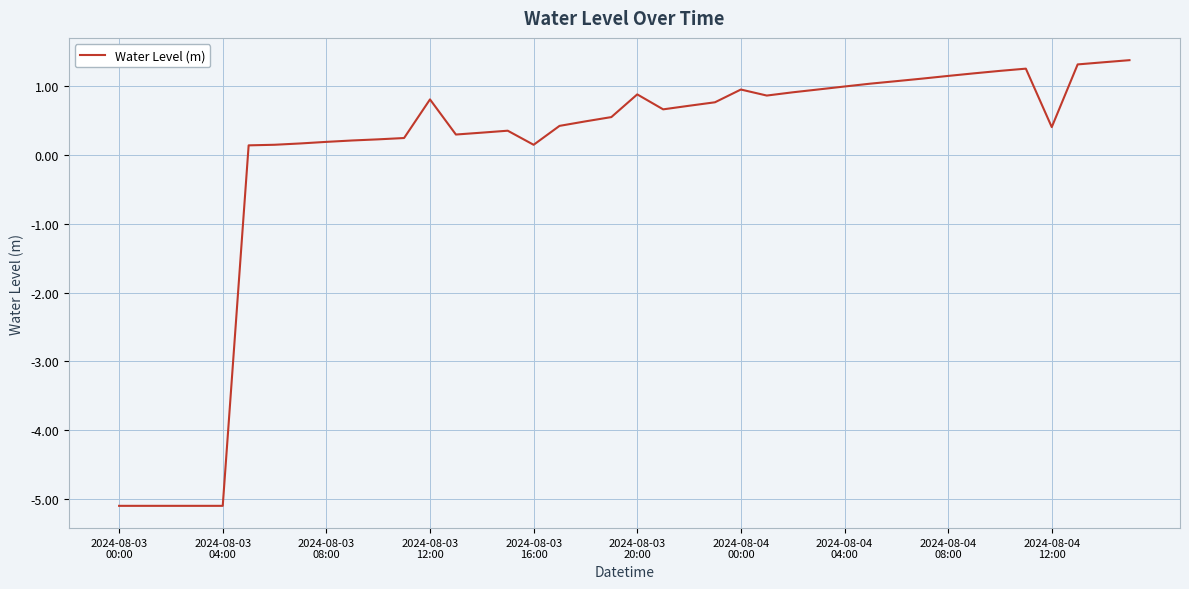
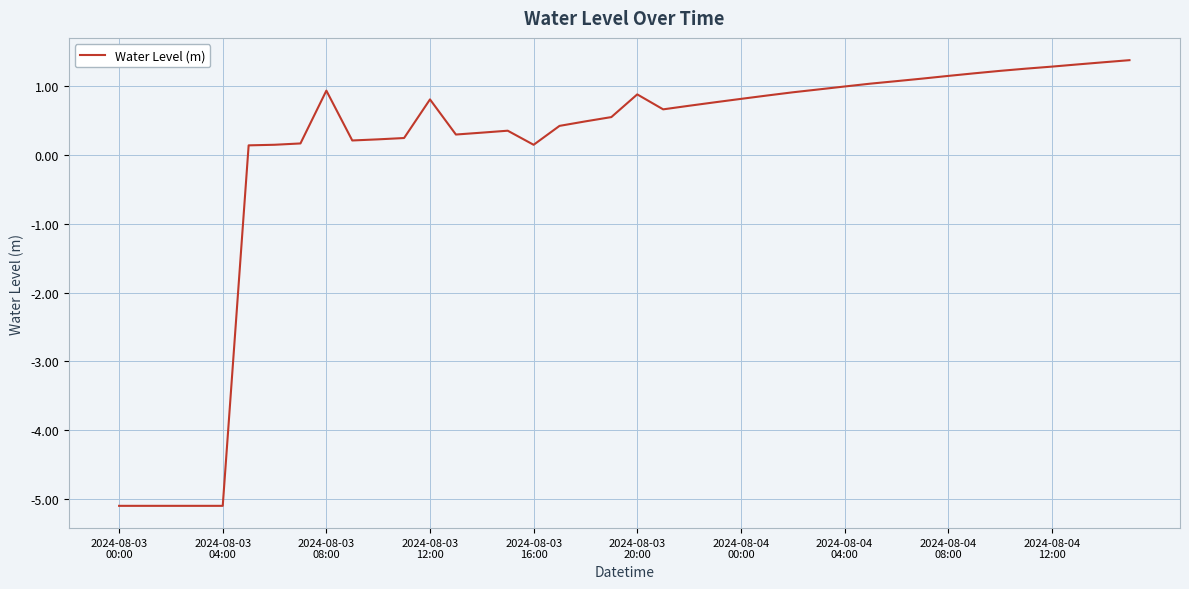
  {
    "2024-08-03 00:00": -5.1,
    "2024-08-03 04:00": -5.1,
-   "2024-08-03 08:00": 0.2,
+   "2024-08-03 08:00": 0.9,
    "2024-08-03 12:00": 0.8,
    "2024-08-03 16:00": 0.2,
    "2024-08-03 20:00": 0.9,
-   "2024-08-04 00:00": 1.0,
+   "2024-08-04 00:00": 0.8,
    "2024-08-04 04:00": 1.0,
    "2024-08-04 08:00": 1.2,
-   "2024-08-04 12:00": 0.4
+   "2024-08-04 12:00": 1.3
  }
